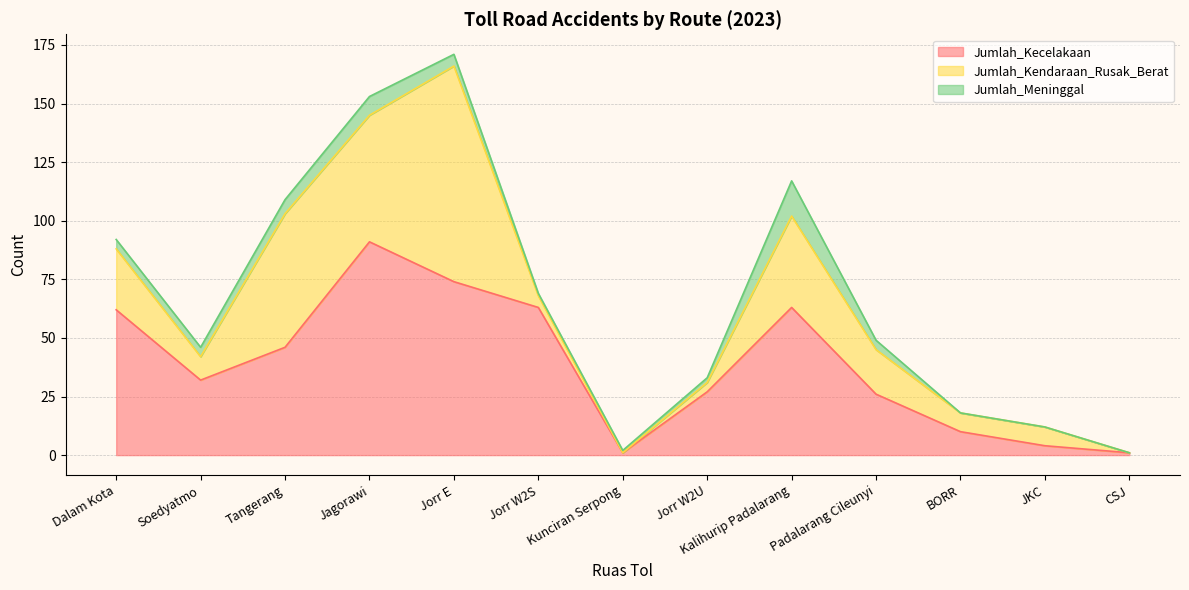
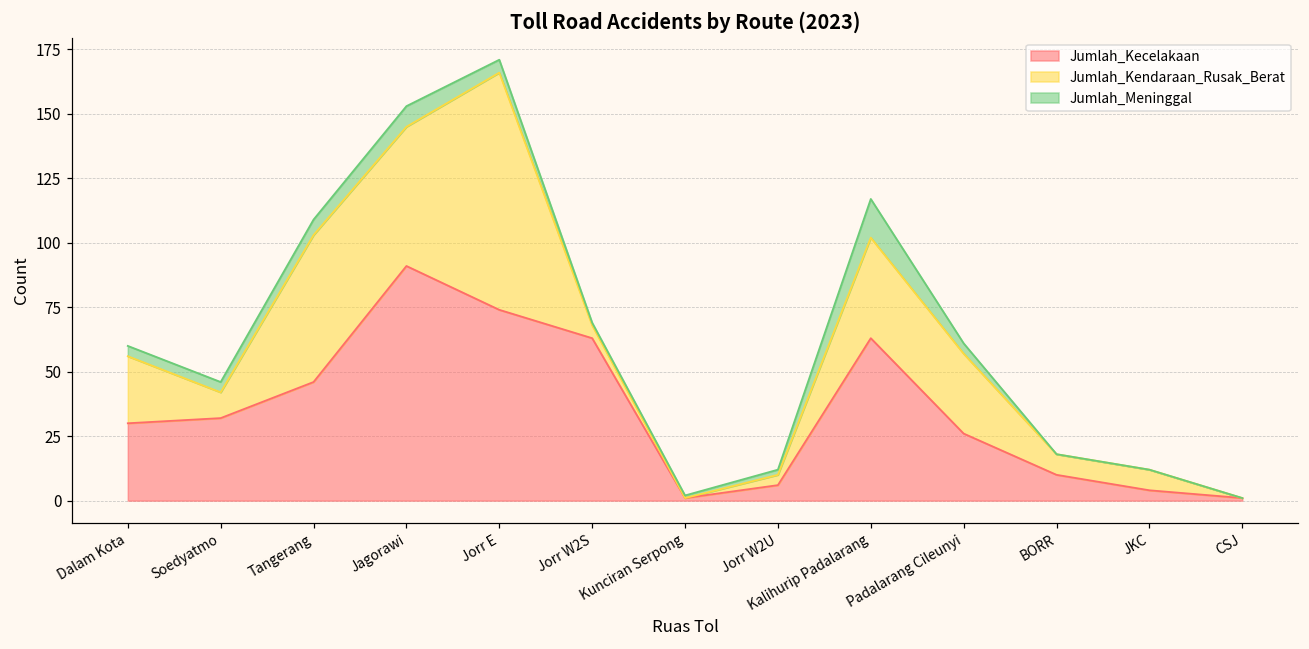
  {
    "Jumlah_Kecelakaan": {
-     "Dalam Kota": 62,
+     "Dalam Kota": 30,
      "Soedyatmo": 32,
      "Tangerang": 46,
      "Jagorawi": 91,
      "Jorr E": 74,
      "Jorr W2S": 63,
-     "Jorr W2U": 27,
+     "Jorr W2U": 6,
      "Kalihurip Padalarang": 63,
      "Padalarang Cileunyi": 26,
      "BORR": 10,
      "JKC": 4
    },
    "Jumlah_Kendaraan_Rusak_Berat": {
      "Dalam Kota": 26,
      "Soedyatmo": 10,
      "Tangerang": 57,
      "Jagorawi": 54,
      "Jorr E": 92,
      "Jorr W2U": 4,
      "Kalihurip Padalarang": 39,
-     "Padalarang Cileunyi": 19
+     "Padalarang Cileunyi": 31
    },
    "Jumlah_Meninggal": {
      "Dalam Kota": 4,
      "Soedyatmo": 4,
      "Tangerang": 6,
      "Jagorawi": 8,
      "Jorr E": 5,
      "Jorr W2U": 2,
      "Kalihurip Padalarang": 15,
      "Padalarang Cileunyi": 4
    }
  }
